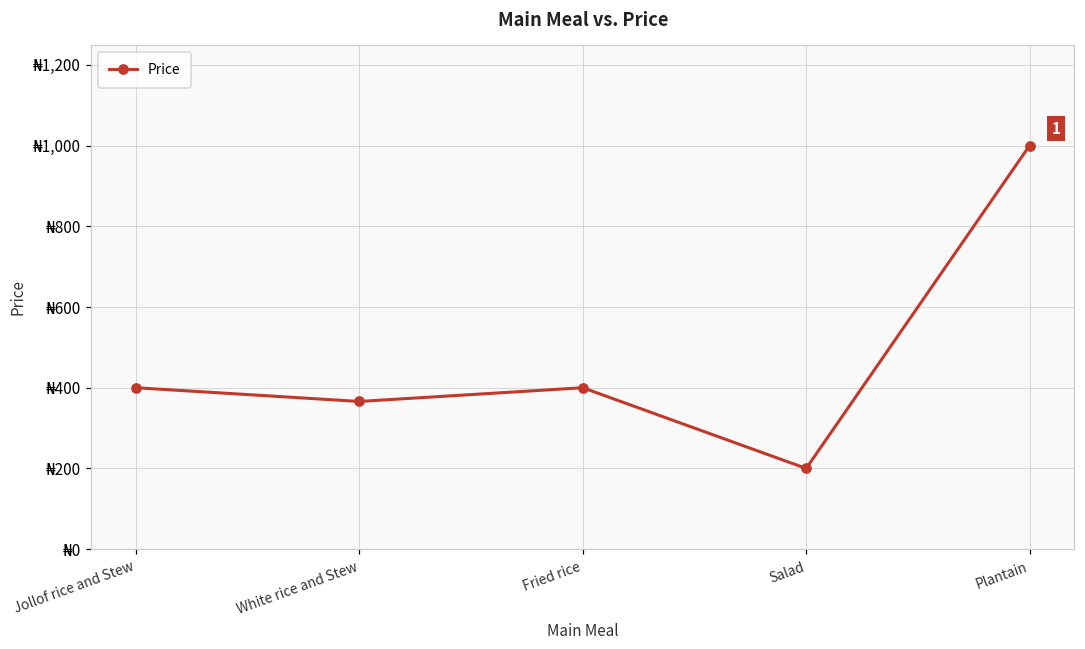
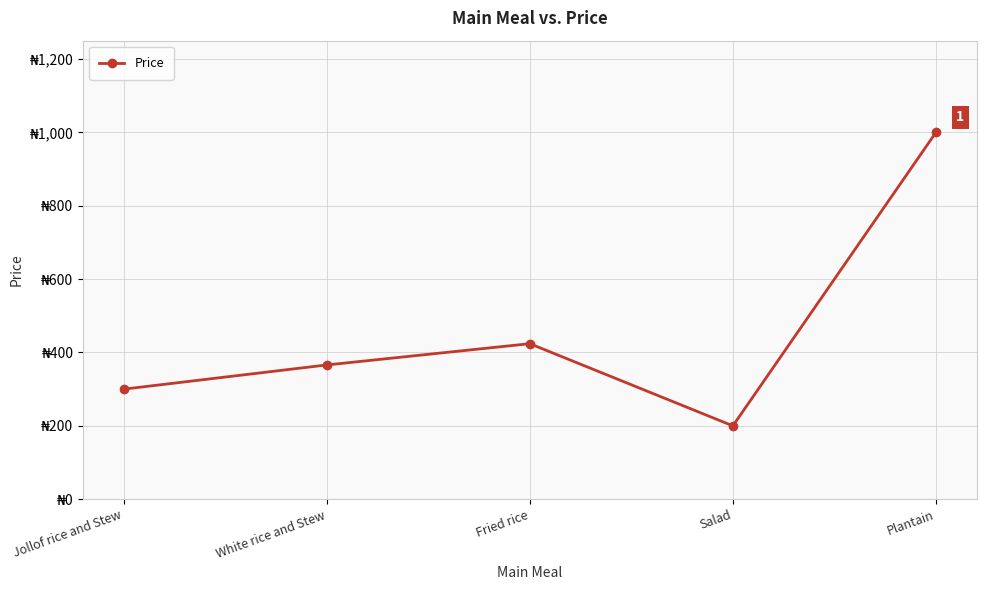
  {
-   "Jollof rice and Stew": "₦400",
+   "Jollof rice and Stew": "₦300",
    "White rice and Stew": "₦370",
-   "Fried rice": "₦400",
+   "Fried rice": "₦420",
    "Salad": "₦200"
  }
